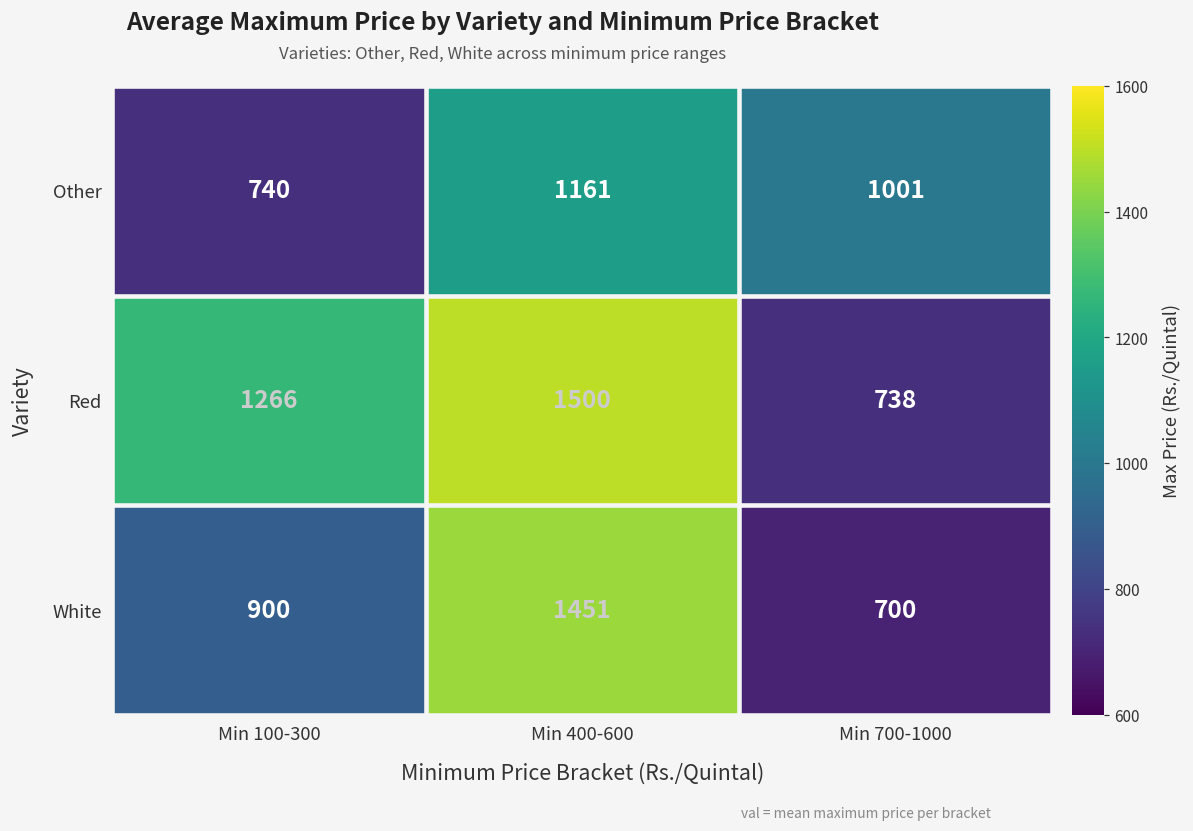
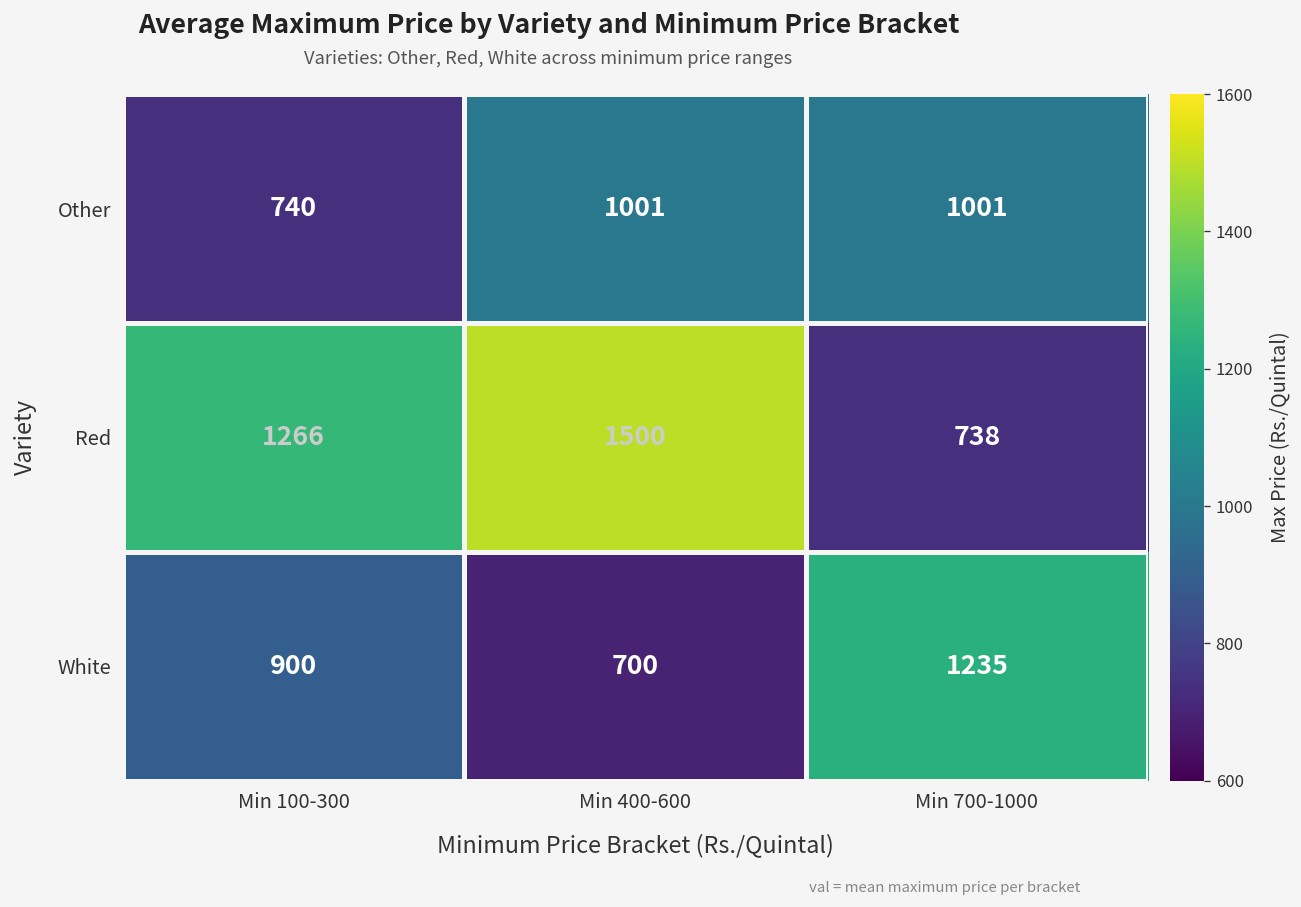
  {
    "Other": {
      "Min 100-300": 740,
-     "Min 400-600": 1161,
+     "Min 400-600": 1001,
      "Min 700-1000": 1001
    },
    "Red": {
      "Min 100-300": 1266,
      "Min 400-600": 1500,
      "Min 700-1000": 738
    },
    "White": {
      "Min 100-300": 900,
-     "Min 400-600": 1451,
-     "Min 700-1000": 700
+     "Min 400-600": 700,
+     "Min 700-1000": 1235
    }
  }
